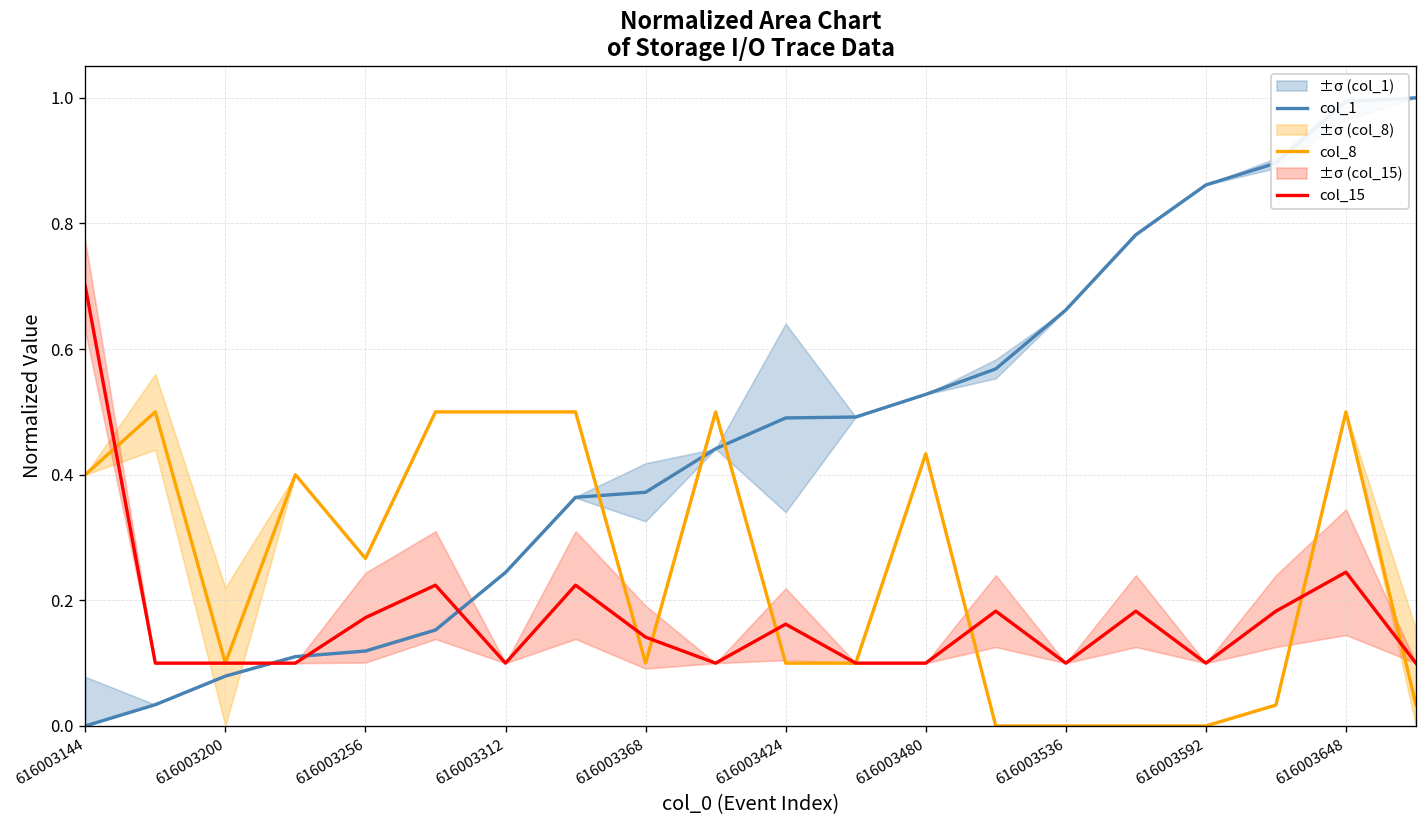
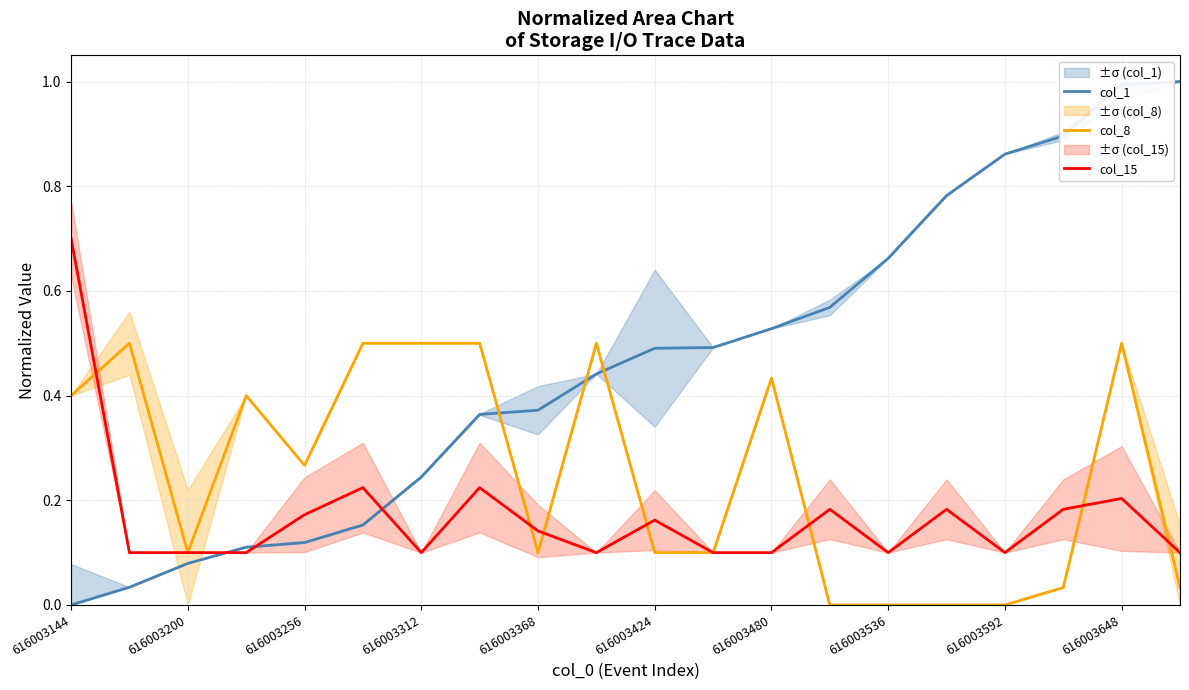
  {
    "col_15": {
      "616003144": 0.70,
      "616003256": 0.17,
      "616003368": 0.14,
      "616003424": 0.16,
-     "616003648": 0.24
+     "616003648": 0.20
    }
  }
